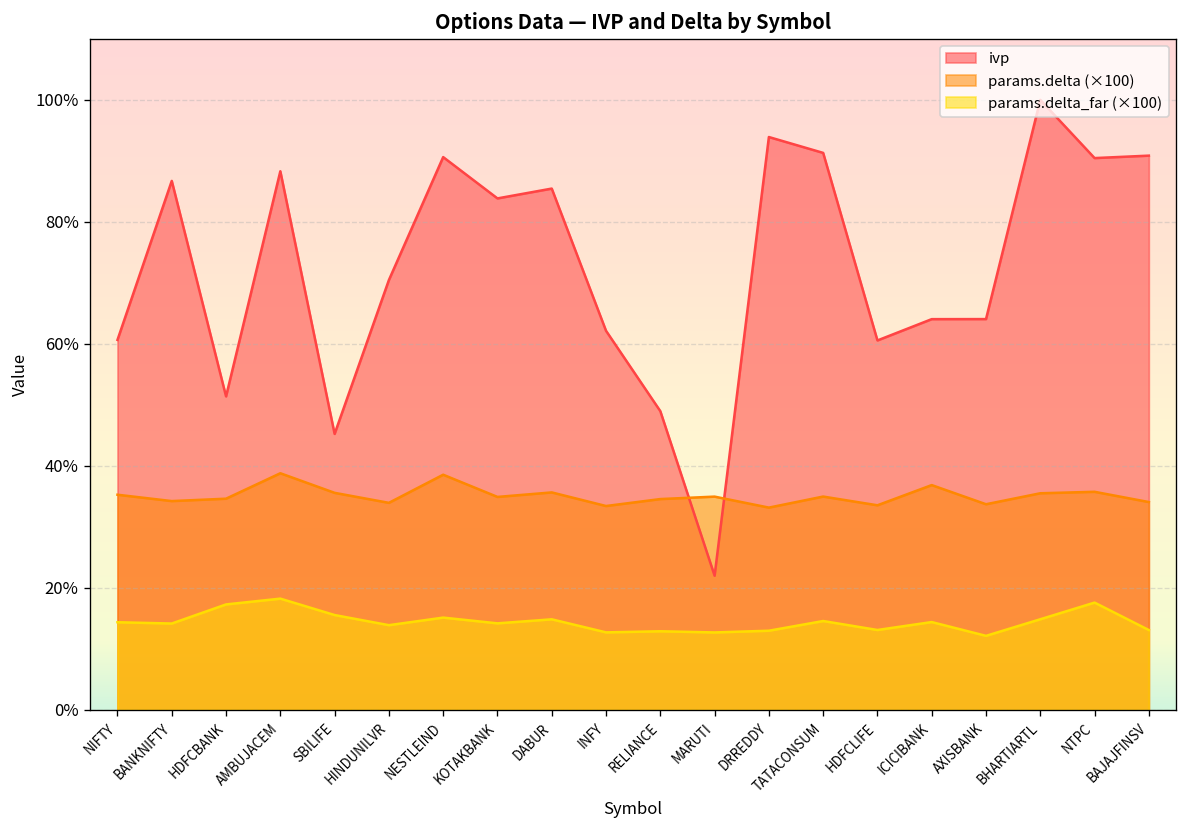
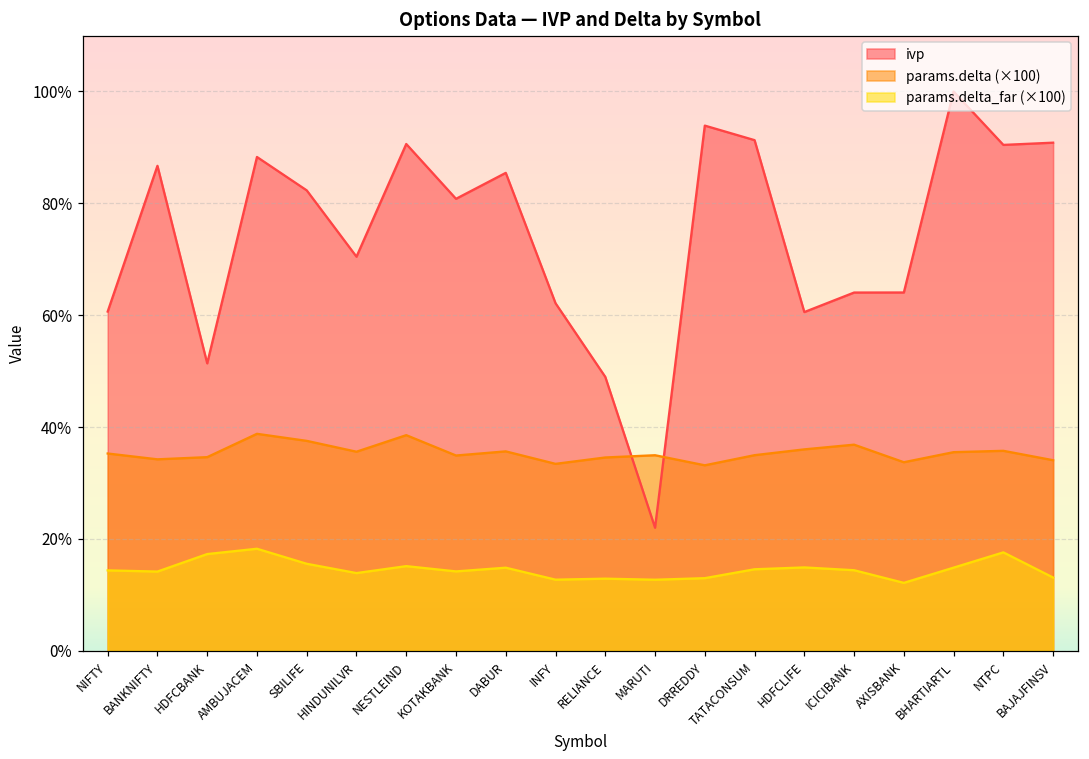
  {
    "ivp": {
      "NIFTY": "61%",
      "BANKNIFTY": "87%",
      "HDFCBANK": "51%",
      "AMBUJACEM": "88%",
-     "SBILIFE": "45%",
+     "SBILIFE": "82%",
      "HINDUNILVR": "70%",
      "NESTLEIND": "91%",
-     "KOTAKBANK": "84%",
+     "KOTAKBANK": "81%",
      "DABUR": "85%",
      "INFY": "62%",
      "RELIANCE": "49%",
      "MARUTI": "22%",
      "DRREDDY": "94%",
      "TATACONSUM": "91%",
      "HDFCLIFE": "61%",
      "ICICIBANK": "64%",
      "AXISBANK": "64%",
      "NTPC": "90%",
      "BAJAJFINSV": "91%"
    },
    "params.delta (×100)": {
      "NIFTY": "35%",
      "BANKNIFTY": "34%",
      "HDFCBANK": "35%",
      "AMBUJACEM": "39%",
-     "SBILIFE": "36%",
-     "HINDUNILVR": "34%",
+     "SBILIFE": "38%",
+     "HINDUNILVR": "36%",
      "NESTLEIND": "39%",
      "KOTAKBANK": "35%",
      "DABUR": "36%",
      "INFY": "33%",
      "RELIANCE": "35%",
      "MARUTI": "35%",
      "DRREDDY": "33%",
      "TATACONSUM": "35%",
-     "HDFCLIFE": "34%",
+     "HDFCLIFE": "36%",
      "ICICIBANK": "37%",
      "AXISBANK": "34%",
      "BHARTIARTL": "36%",
      "NTPC": "36%",
      "BAJAJFINSV": "34%"
    },
    "params.delta_far (×100)": {
      "NIFTY": "14%",
      "BANKNIFTY": "14%",
      "HDFCBANK": "17%",
      "AMBUJACEM": "18%",
      "SBILIFE": "16%",
      "HINDUNILVR": "14%",
      "NESTLEIND": "15%",
      "KOTAKBANK": "14%",
      "DABUR": "15%",
      "INFY": "13%",
      "RELIANCE": "13%",
      "MARUTI": "13%",
      "DRREDDY": "13%",
      "TATACONSUM": "15%",
-     "HDFCLIFE": "13%",
+     "HDFCLIFE": "15%",
      "ICICIBANK": "14%",
      "AXISBANK": "12%",
      "BHARTIARTL": "15%",
      "NTPC": "18%",
      "BAJAJFINSV": "13%"
    }
  }
